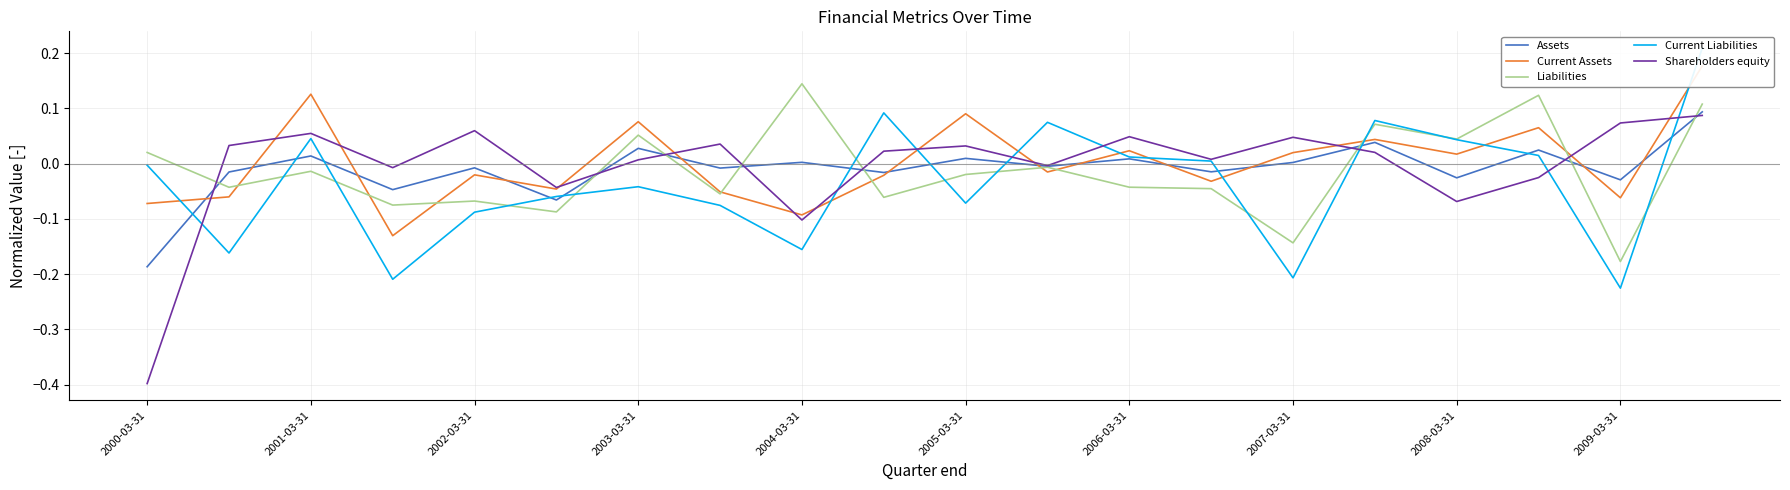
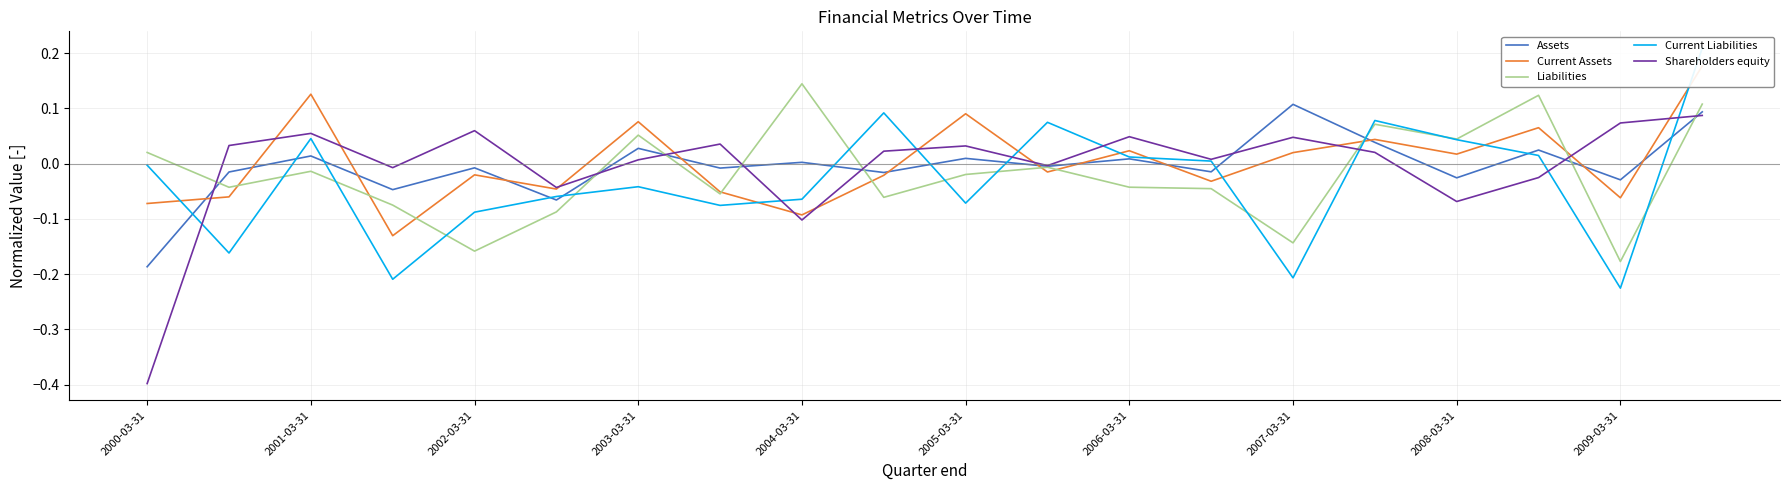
  {
    "Assets": {
      "2000-03-31": -0.19,
      "2001-03-31": 0.01,
      "2002-03-31": -0.01,
      "2003-03-31": 0.03,
      "2004-03-31": 0.00,
      "2005-03-31": 0.01,
-     "2007-03-31": 0.00,
+     "2007-03-31": 0.11,
      "2008-03-31": -0.03,
      "2009-03-31": -0.03
    },
    "Current Assets": {
      "2000-03-31": -0.07,
      "2001-03-31": 0.13,
      "2002-03-31": -0.02,
      "2003-03-31": 0.08,
      "2004-03-31": -0.09,
      "2005-03-31": 0.09,
      "2006-03-31": 0.02,
      "2007-03-31": 0.02,
      "2008-03-31": 0.02,
      "2009-03-31": -0.06
    },
    "Liabilities": {
      "2000-03-31": 0.02,
      "2001-03-31": -0.01,
-     "2002-03-31": -0.07,
+     "2002-03-31": -0.16,
      "2003-03-31": 0.05,
      "2004-03-31": 0.14,
      "2005-03-31": -0.02,
      "2006-03-31": -0.04,
      "2007-03-31": -0.14,
      "2009-03-31": -0.18
    },
    "Current Liabilities": {
      "2000-03-31": 0.00,
      "2001-03-31": 0.05,
      "2002-03-31": -0.09,
      "2003-03-31": -0.04,
-     "2004-03-31": -0.16,
+     "2004-03-31": -0.06,
      "2005-03-31": -0.07,
      "2007-03-31": -0.21,
      "2009-03-31": -0.23
    },
    "Shareholders equity": {
      "2000-03-31": -0.40,
      "2001-03-31": 0.05,
      "2002-03-31": 0.06,
      "2003-03-31": 0.01,
      "2004-03-31": -0.10,
      "2005-03-31": 0.03,
      "2006-03-31": 0.05,
      "2007-03-31": 0.05,
      "2008-03-31": -0.07,
      "2009-03-31": 0.07
    }
  }
